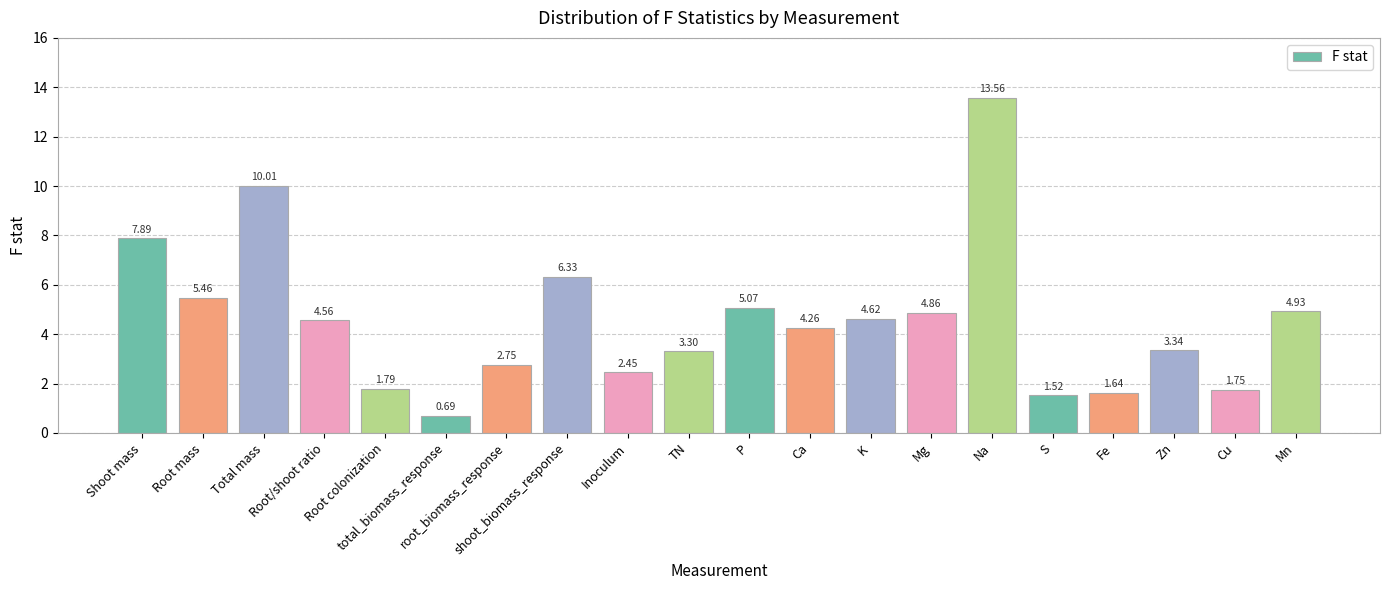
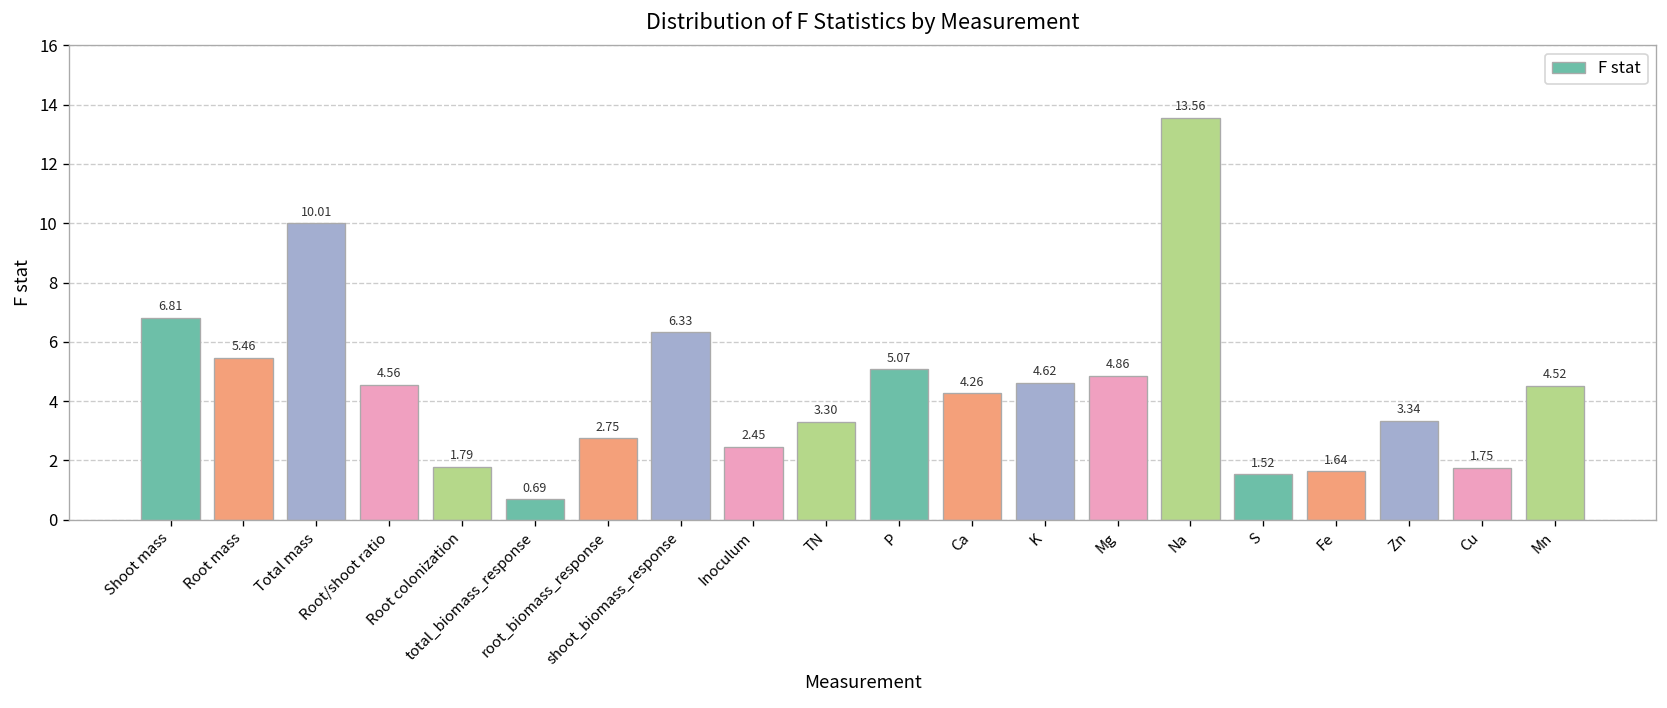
  {
-   "Shoot mass": 7.89,
+   "Shoot mass": 6.81,
    "Root mass": 5.46,
    "Total mass": 10.01,
    "Root/shoot ratio": 4.56,
    "Root colonization": 1.79,
    "total_biomass_response": 0.69,
    "root_biomass_response": 2.75,
    "shoot_biomass_response": 6.33,
    "Inoculum": 2.45,
    "TN": 3.30,
    "P": 5.07,
    "Ca": 4.26,
    "K": 4.62,
    "Mg": 4.86,
    "Na": 13.56,
    "S": 1.52,
    "Fe": 1.64,
    "Zn": 3.34,
    "Cu": 1.75,
-   "Mn": 4.93
+   "Mn": 4.52
  }
